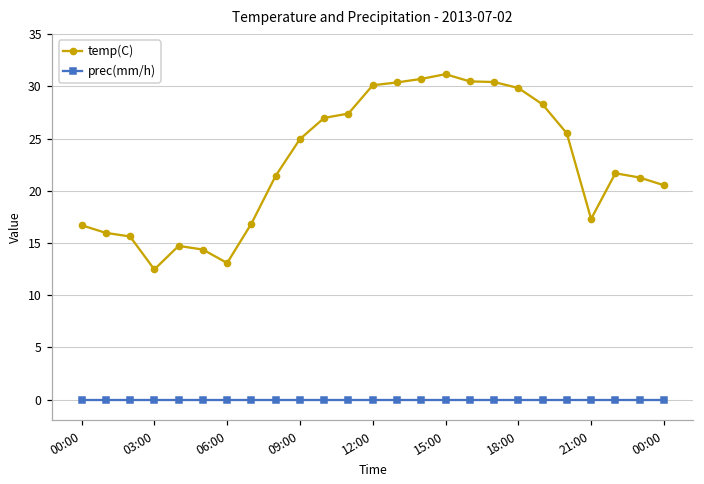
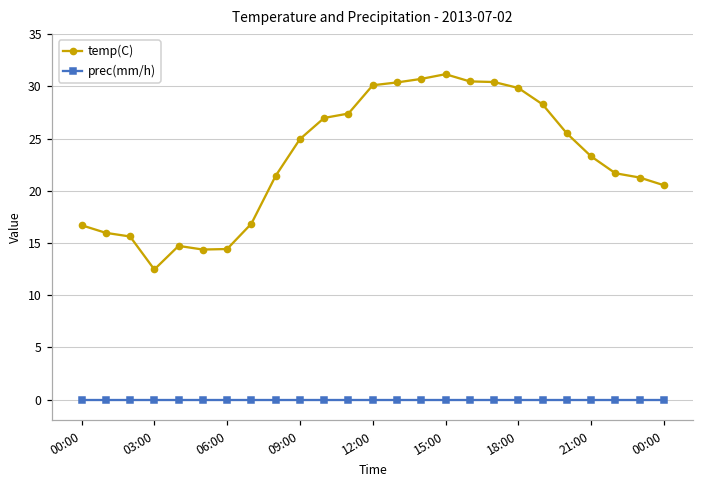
  {
    "temp(C)": {
      "03:00": 12,
-     "06:00": 13,
+     "06:00": 14,
      "09:00": 25,
      "12:00": 30,
      "15:00": 31,
      "18:00": 30,
-     "21:00": 17
+     "21:00": 23
    },
    "prec(mm/h)": {
      "03:00": 0,
      "06:00": 0,
      "09:00": 0,
      "12:00": 0,
      "15:00": 0,
      "18:00": 0,
      "21:00": 0
    }
  }
